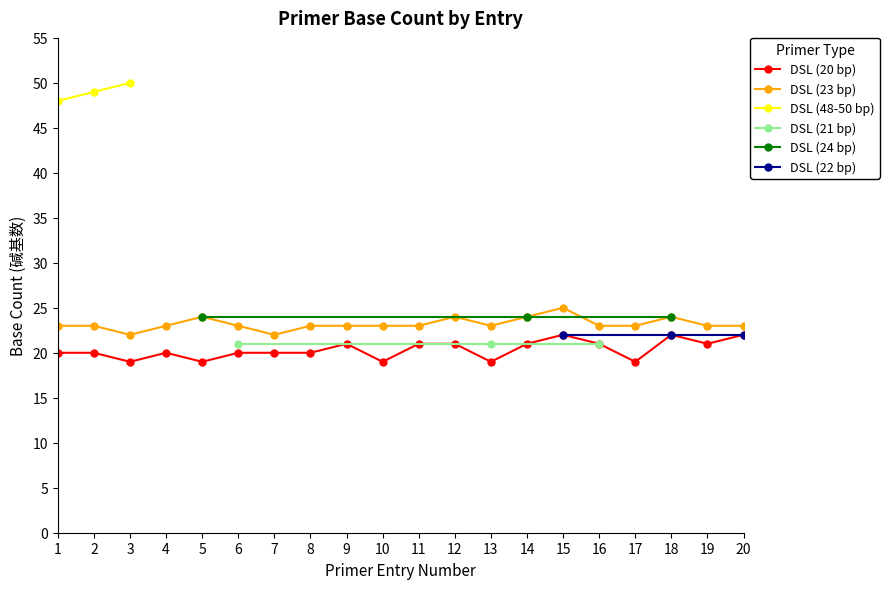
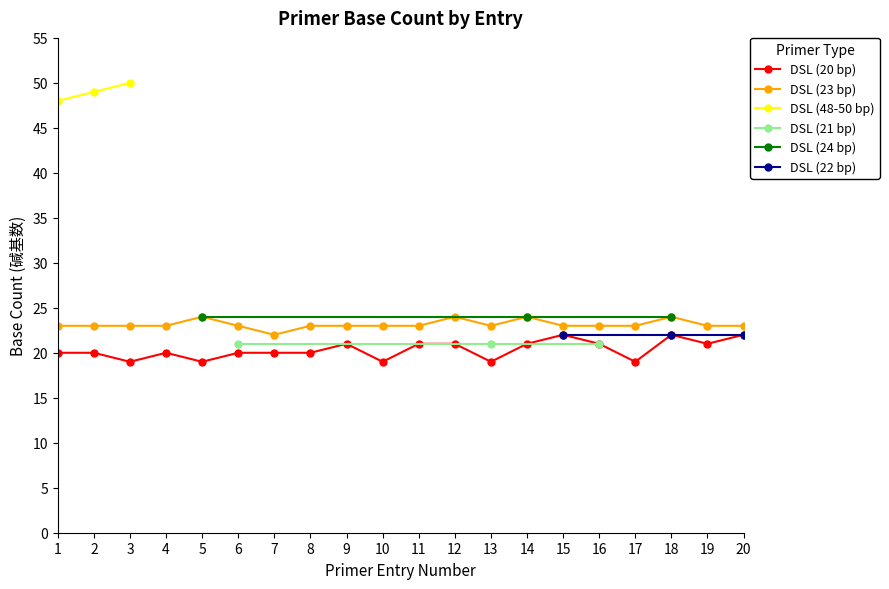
  {
    "DSL (20 bp)": {
      "1": 20,
      "2": 20,
      "3": 19,
      "4": 20,
      "5": 19,
      "6": 20,
      "7": 20,
      "8": 20,
      "9": 21,
      "10": 19,
      "11": 21,
      "12": 21,
      "13": 19,
      "14": 21,
      "17": 19,
      "19": 21
    },
    "DSL (23 bp)": {
      "1": 23,
      "2": 23,
-     "3": 22,
+     "3": 23,
      "4": 23,
      "6": 23,
      "7": 22,
      "8": 23,
      "9": 23,
      "10": 23,
      "11": 23,
      "12": 24,
      "13": 23,
-     "15": 25,
+     "15": 23,
      "16": 23,
      "17": 23,
      "19": 23,
      "20": 23
    },
    "DSL (48-50 bp)": {
      "1": 48,
      "2": 49,
      "3": 50
    },
    "DSL (21 bp)": {
      "6": 21,
      "13": 21
    }
  }
